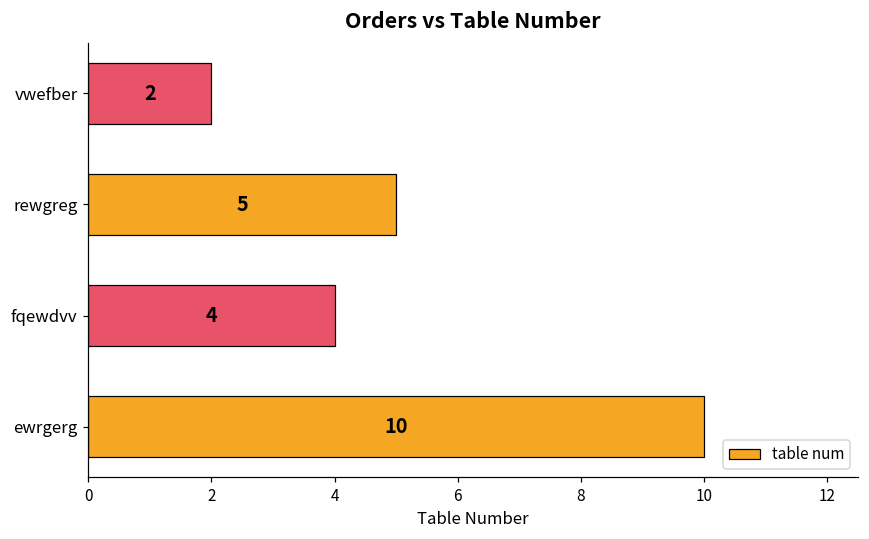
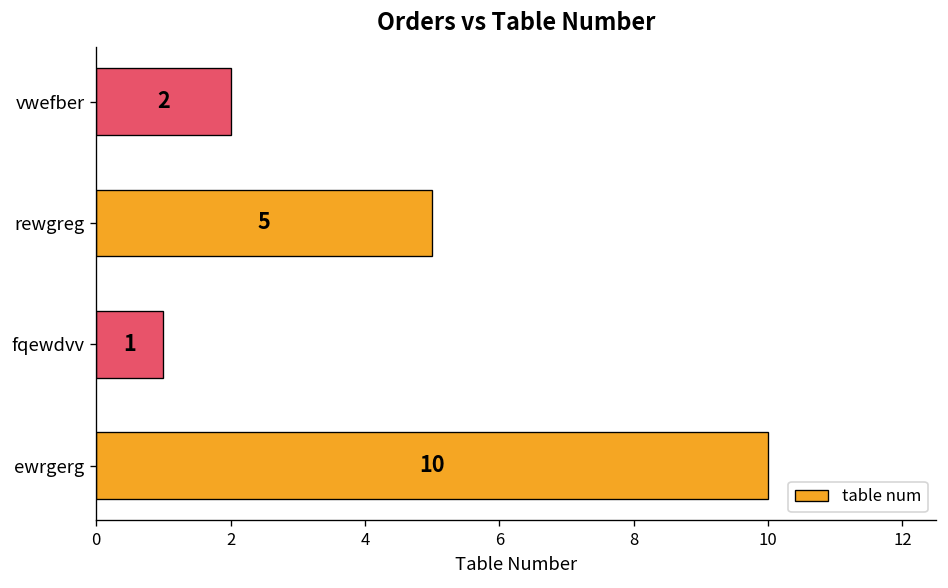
  {
    "vwefber": 2,
    "rewgreg": 5,
-   "fqewdvv": 4,
+   "fqewdvv": 1,
    "ewrgerg": 10
  }
